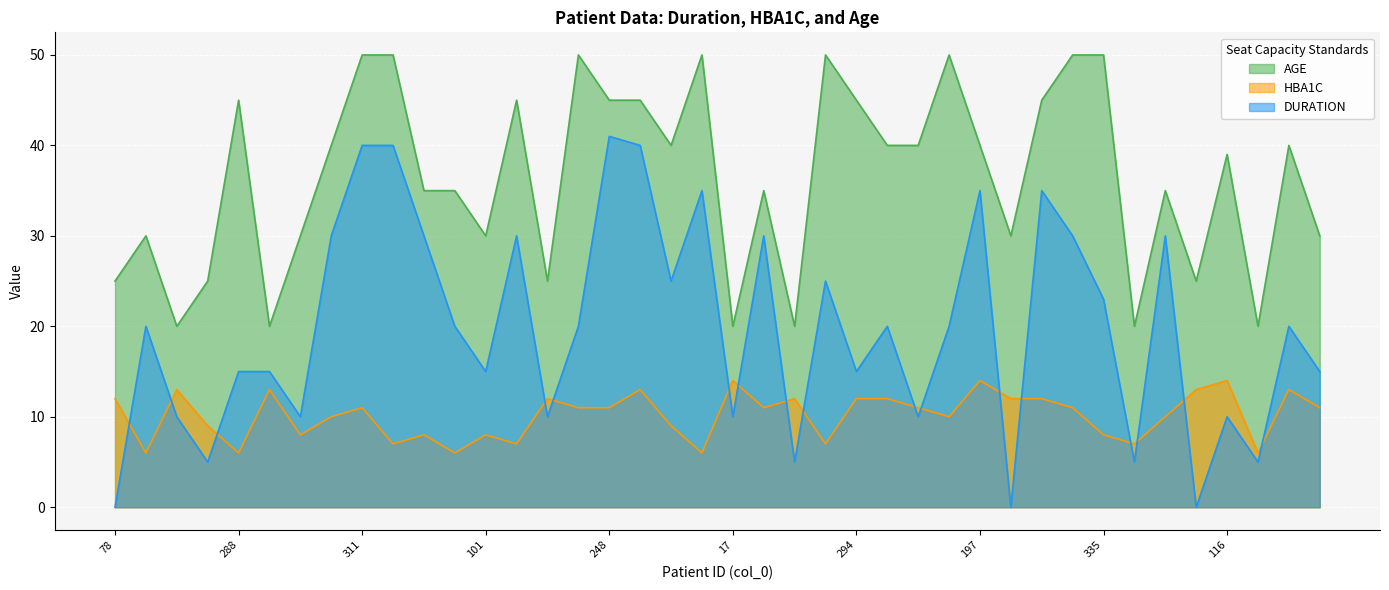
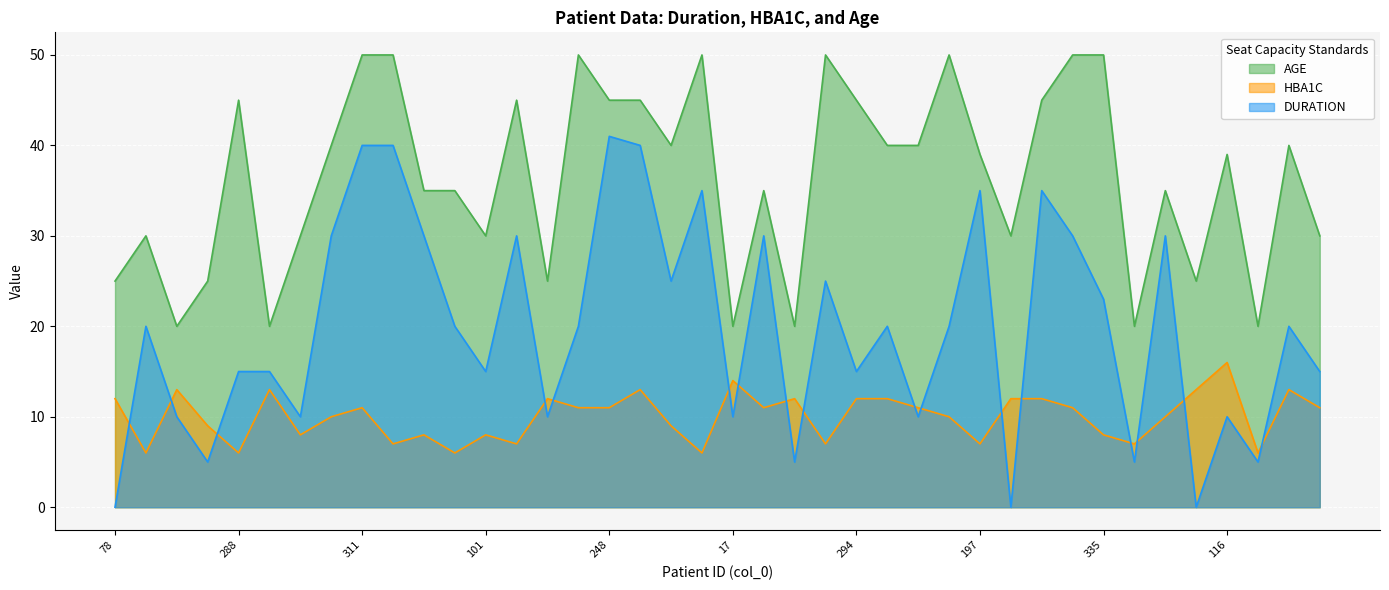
  {
    "AGE": {
      "78": 25,
      "288": 45,
      "311": 50,
      "101": 30,
      "248": 45,
      "294": 45,
-     "197": 40,
+     "197": 39,
      "335": 50,
      "116": 39
    },
    "HBA1C": {
      "78": 12,
      "288": 6,
      "311": 11,
      "101": 8,
      "248": 11,
      "294": 12,
-     "197": 14,
+     "197": 7,
      "335": 8,
-     "116": 14
+     "116": 16
    },
    "DURATION": {
      "78": 0,
      "288": 15,
      "311": 40,
      "101": 15,
      "248": 41,
      "294": 15,
      "197": 35,
      "335": 23,
      "116": 10
    }
  }
